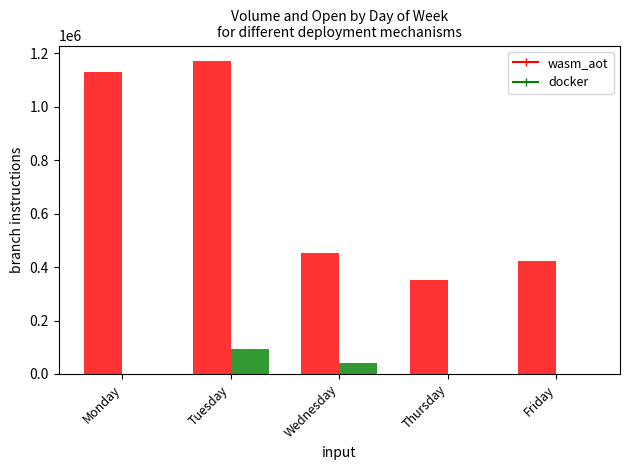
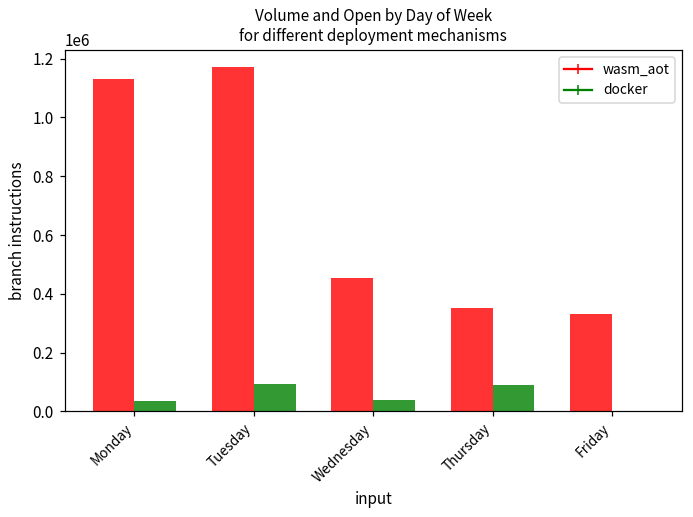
  {
    "wasm_aot": {
      "Monday": 1130000,
      "Tuesday": 1170000,
      "Wednesday": 450000,
      "Thursday": 350000,
-     "Friday": 420000
+     "Friday": 330000
    },
    "docker": {
-     "Monday": 0,
+     "Monday": 40000,
      "Tuesday": 90000,
      "Wednesday": 40000,
-     "Thursday": 0
+     "Thursday": 90000
    }
  }
